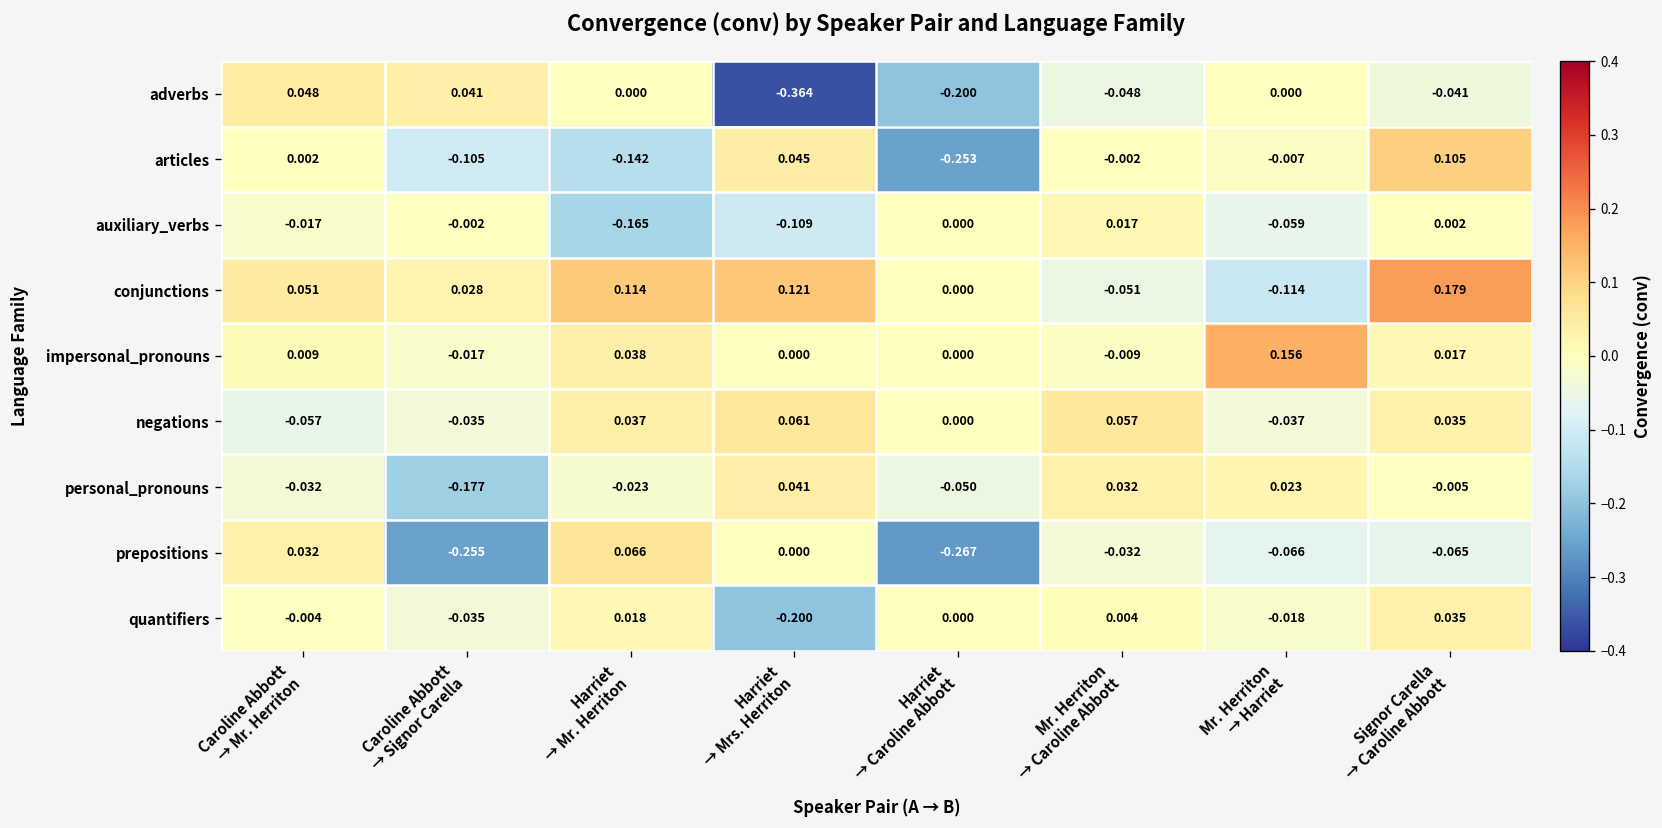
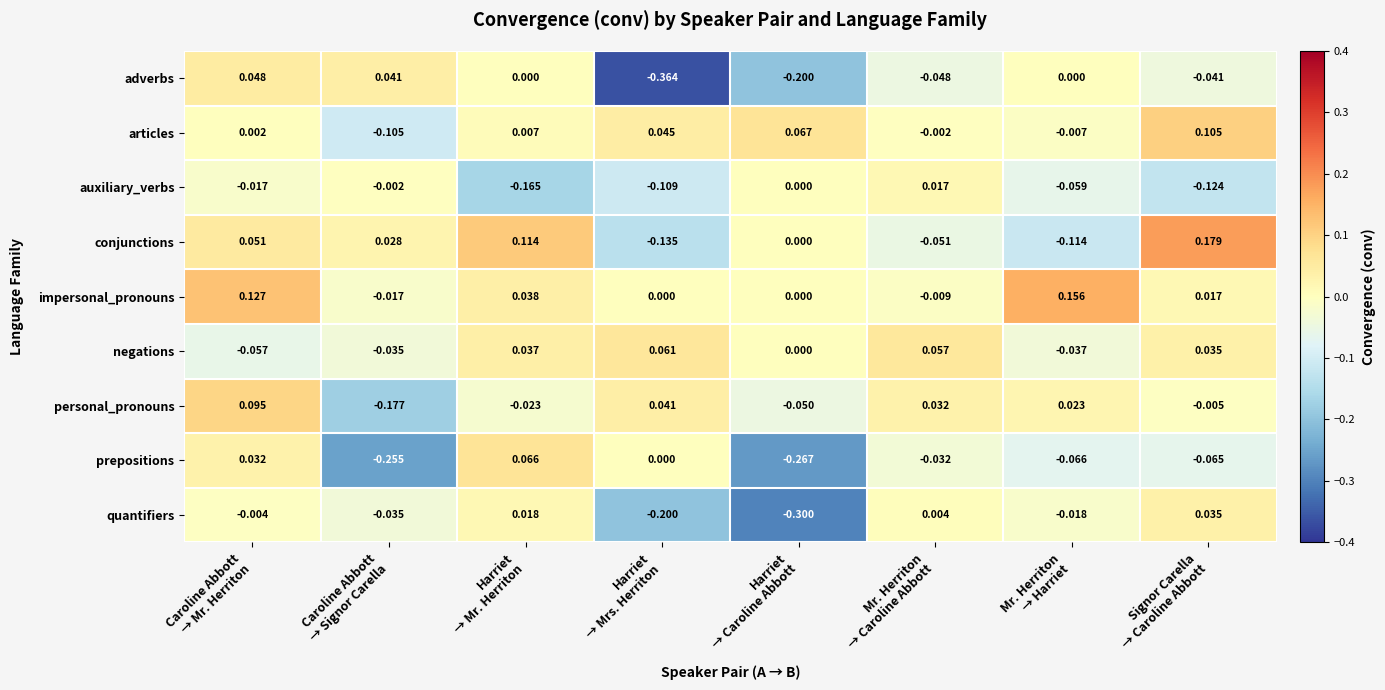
  {
    "adverbs": {
      "Caroline Abbott → Mr. Herriton": 0.048,
      "Caroline Abbott → Signor Carella": 0.041,
      "Harriet → Mr. Herriton": 0.000,
      "Harriet → Mrs. Herriton": -0.364,
      "Harriet → Caroline Abbott": -0.200,
      "Mr. Herriton → Caroline Abbott": -0.048,
      "Mr. Herriton → Harriet": 0.000,
      "Signor Carella → Caroline Abbott": -0.041
    },
    "articles": {
      "Caroline Abbott → Mr. Herriton": 0.002,
      "Caroline Abbott → Signor Carella": -0.105,
-     "Harriet → Mr. Herriton": -0.142,
+     "Harriet → Mr. Herriton": 0.007,
      "Harriet → Mrs. Herriton": 0.045,
-     "Harriet → Caroline Abbott": -0.253,
+     "Harriet → Caroline Abbott": 0.067,
      "Mr. Herriton → Caroline Abbott": -0.002,
      "Mr. Herriton → Harriet": -0.007,
      "Signor Carella → Caroline Abbott": 0.105
    },
    "auxiliary_verbs": {
      "Caroline Abbott → Mr. Herriton": -0.017,
      "Caroline Abbott → Signor Carella": -0.002,
      "Harriet → Mr. Herriton": -0.165,
      "Harriet → Mrs. Herriton": -0.109,
      "Harriet → Caroline Abbott": 0.000,
      "Mr. Herriton → Caroline Abbott": 0.017,
      "Mr. Herriton → Harriet": -0.059,
-     "Signor Carella → Caroline Abbott": 0.002
+     "Signor Carella → Caroline Abbott": -0.124
    },
    "conjunctions": {
      "Caroline Abbott → Mr. Herriton": 0.051,
      "Caroline Abbott → Signor Carella": 0.028,
      "Harriet → Mr. Herriton": 0.114,
-     "Harriet → Mrs. Herriton": 0.121,
+     "Harriet → Mrs. Herriton": -0.135,
      "Harriet → Caroline Abbott": 0.000,
      "Mr. Herriton → Caroline Abbott": -0.051,
      "Mr. Herriton → Harriet": -0.114,
      "Signor Carella → Caroline Abbott": 0.179
    },
    "impersonal_pronouns": {
-     "Caroline Abbott → Mr. Herriton": 0.009,
+     "Caroline Abbott → Mr. Herriton": 0.127,
      "Caroline Abbott → Signor Carella": -0.017,
      "Harriet → Mr. Herriton": 0.038,
      "Harriet → Mrs. Herriton": 0.000,
      "Harriet → Caroline Abbott": 0.000,
      "Mr. Herriton → Caroline Abbott": -0.009,
      "Mr. Herriton → Harriet": 0.156,
      "Signor Carella → Caroline Abbott": 0.017
    },
    "negations": {
      "Caroline Abbott → Mr. Herriton": -0.057,
      "Caroline Abbott → Signor Carella": -0.035,
      "Harriet → Mr. Herriton": 0.037,
      "Harriet → Mrs. Herriton": 0.061,
      "Harriet → Caroline Abbott": 0.000,
      "Mr. Herriton → Caroline Abbott": 0.057,
      "Mr. Herriton → Harriet": -0.037,
      "Signor Carella → Caroline Abbott": 0.035
    },
    "personal_pronouns": {
-     "Caroline Abbott → Mr. Herriton": -0.032,
+     "Caroline Abbott → Mr. Herriton": 0.095,
      "Caroline Abbott → Signor Carella": -0.177,
      "Harriet → Mr. Herriton": -0.023,
      "Harriet → Mrs. Herriton": 0.041,
      "Harriet → Caroline Abbott": -0.050,
      "Mr. Herriton → Caroline Abbott": 0.032,
      "Mr. Herriton → Harriet": 0.023,
      "Signor Carella → Caroline Abbott": -0.005
    },
    "prepositions": {
      "Caroline Abbott → Mr. Herriton": 0.032,
      "Caroline Abbott → Signor Carella": -0.255,
      "Harriet → Mr. Herriton": 0.066,
      "Harriet → Mrs. Herriton": 0.000,
      "Harriet → Caroline Abbott": -0.267,
      "Mr. Herriton → Caroline Abbott": -0.032,
      "Mr. Herriton → Harriet": -0.066,
      "Signor Carella → Caroline Abbott": -0.065
    },
    "quantifiers": {
      "Caroline Abbott → Mr. Herriton": -0.004,
      "Caroline Abbott → Signor Carella": -0.035,
      "Harriet → Mr. Herriton": 0.018,
      "Harriet → Mrs. Herriton": -0.200,
-     "Harriet → Caroline Abbott": 0.000,
+     "Harriet → Caroline Abbott": -0.300,
      "Mr. Herriton → Caroline Abbott": 0.004,
      "Mr. Herriton → Harriet": -0.018,
      "Signor Carella → Caroline Abbott": 0.035
    }
  }
